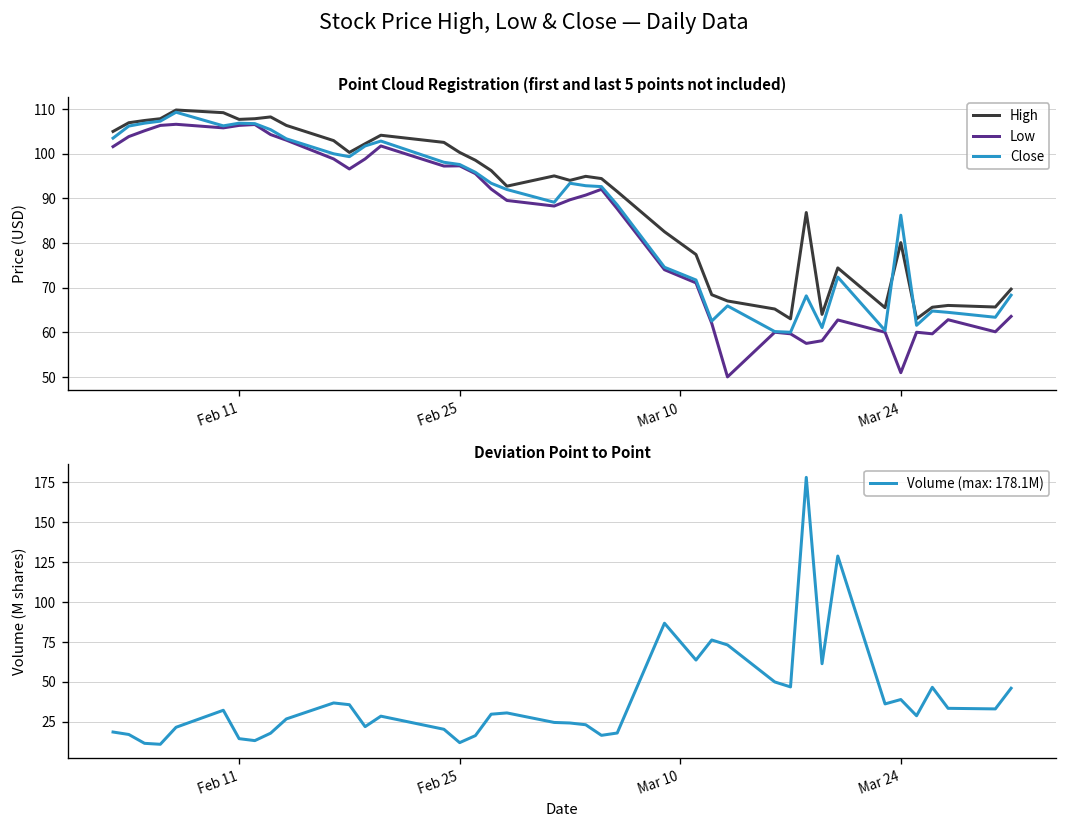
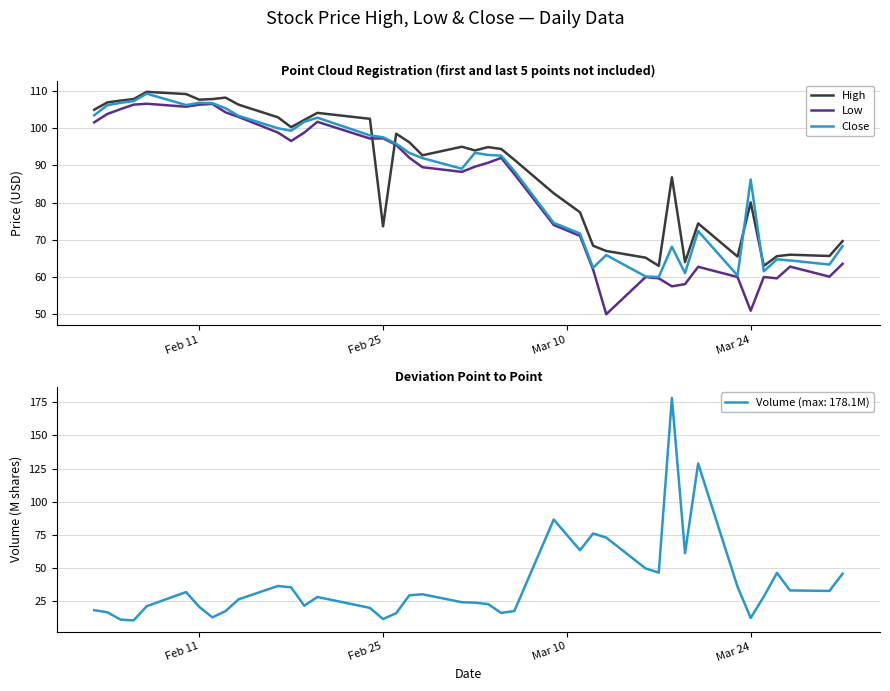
  {
    "Point Cloud Registration (first and last 5 points not included)": {
      "High": {
        "Feb 11": 108,
-       "Feb 25": 100,
+       "Feb 25": 74,
        "Mar 24": 80
      },
      "Low": {
        "Mar 24": 51
      },
      "Close": {
        "Mar 24": 86
      }
    },
    "Deviation Point to Point": {
-     "Feb 11": 14,
+     "Feb 11": 21,
      "Feb 25": 12,
-     "Mar 24": 39
+     "Mar 24": 13
    }
  }
